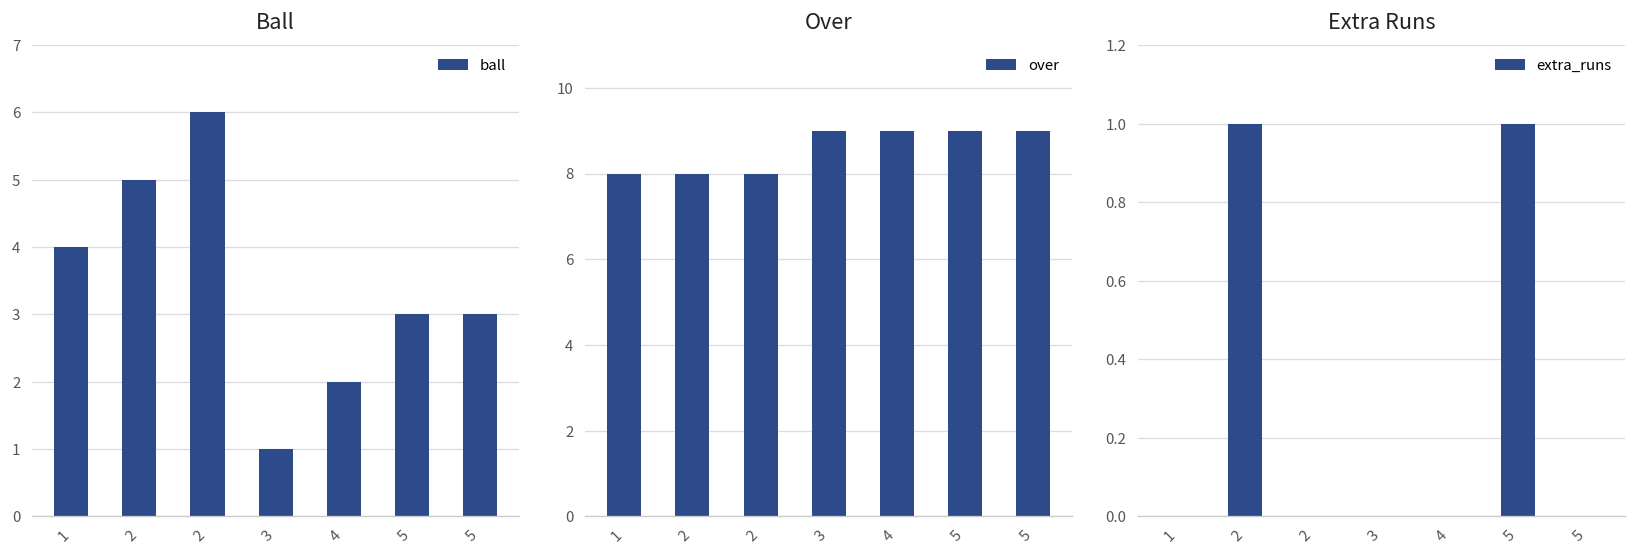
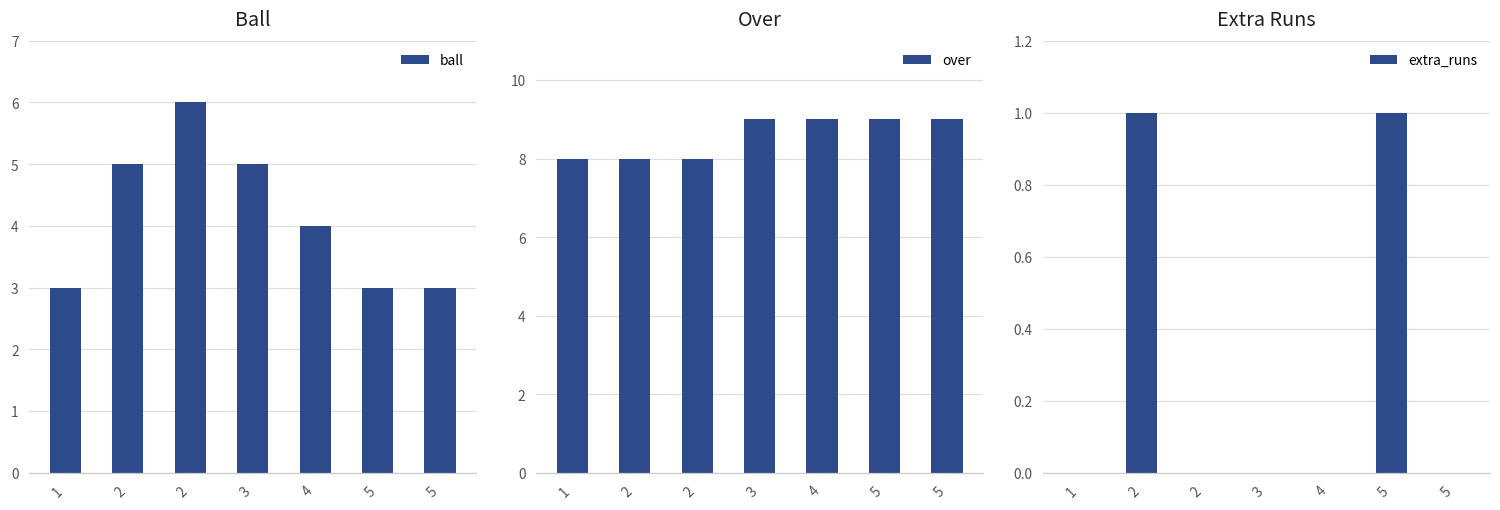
  {
    "Ball": {
-     "1": 4,
-     "3": 1,
-     "4": 2
+     "1": 3,
+     "3": 5,
+     "4": 4
    },
    "Over": {
      "1": 8.0,
      "3": 9.0,
      "4": 9.0
    },
    "Extra Runs": {
      "1": 0.00,
      "3": 0.00,
      "4": 0.00
    }
  }
